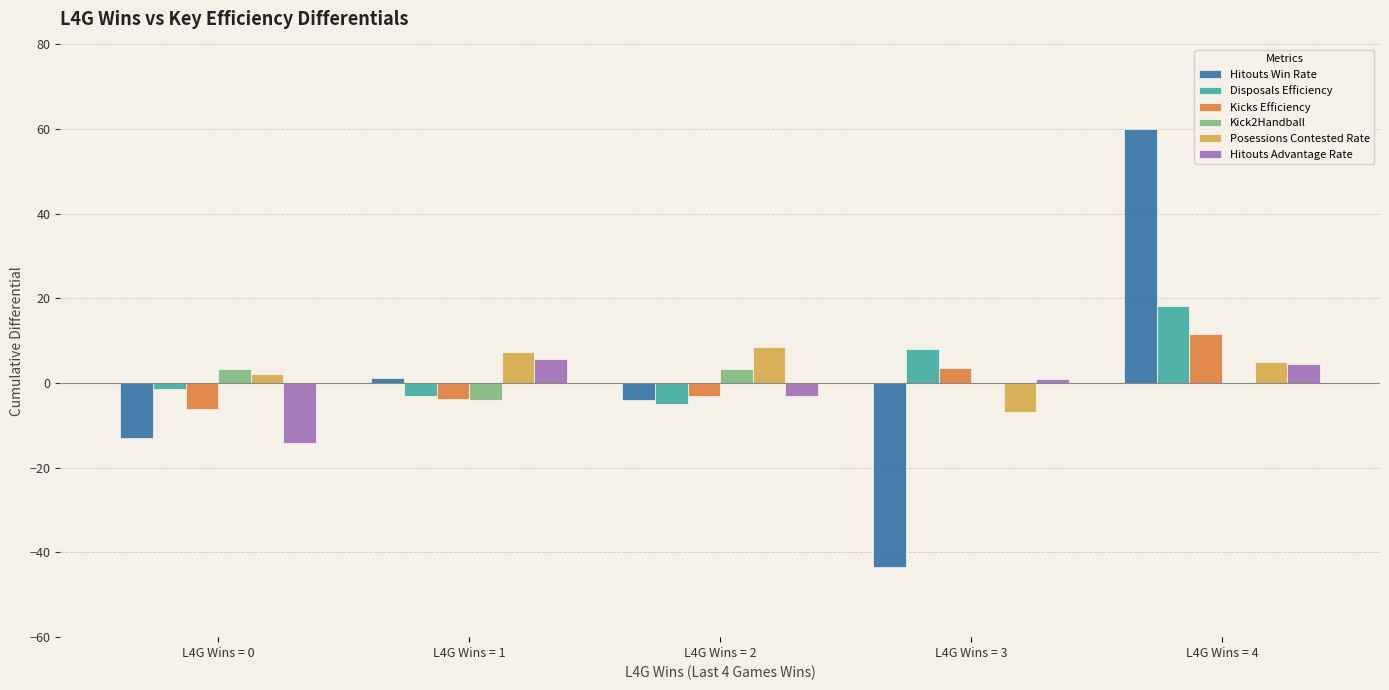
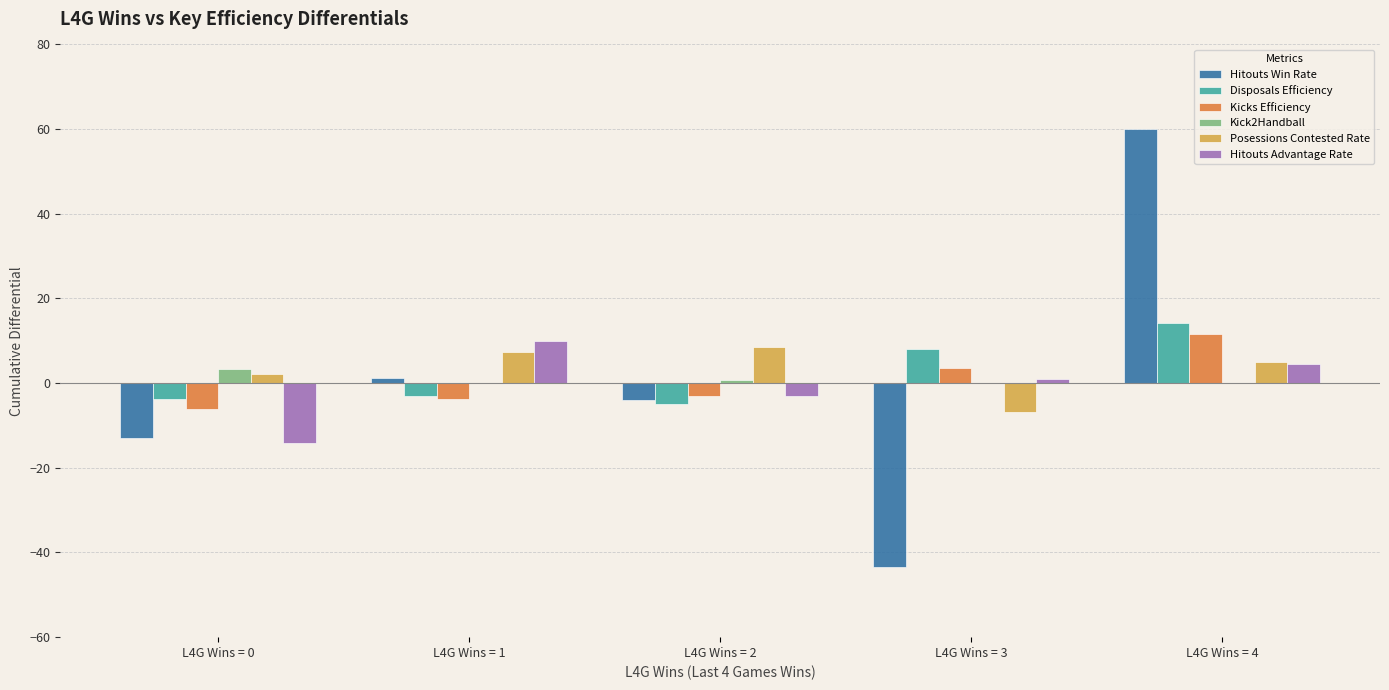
  {
    "Hitouts Win Rate": {
      "L4G Wins = 0": -13,
      "L4G Wins = 1": 1,
      "L4G Wins = 2": -4,
      "L4G Wins = 3": -43,
      "L4G Wins = 4": 60
    },
    "Disposals Efficiency": {
-     "L4G Wins = 0": -1,
+     "L4G Wins = 0": -4,
      "L4G Wins = 1": -3,
      "L4G Wins = 2": -5,
      "L4G Wins = 3": 8,
-     "L4G Wins = 4": 18
+     "L4G Wins = 4": 14
    },
    "Kick2Handball": {
      "L4G Wins = 0": 3,
-     "L4G Wins = 1": -4,
-     "L4G Wins = 2": 3
+     "L4G Wins = 1": 0,
+     "L4G Wins = 2": 1
    },
    "Hitouts Advantage Rate": {
      "L4G Wins = 0": -14,
-     "L4G Wins = 1": 6,
+     "L4G Wins = 1": 10,
      "L4G Wins = 2": -3,
      "L4G Wins = 3": 1,
      "L4G Wins = 4": 5
    }
  }
